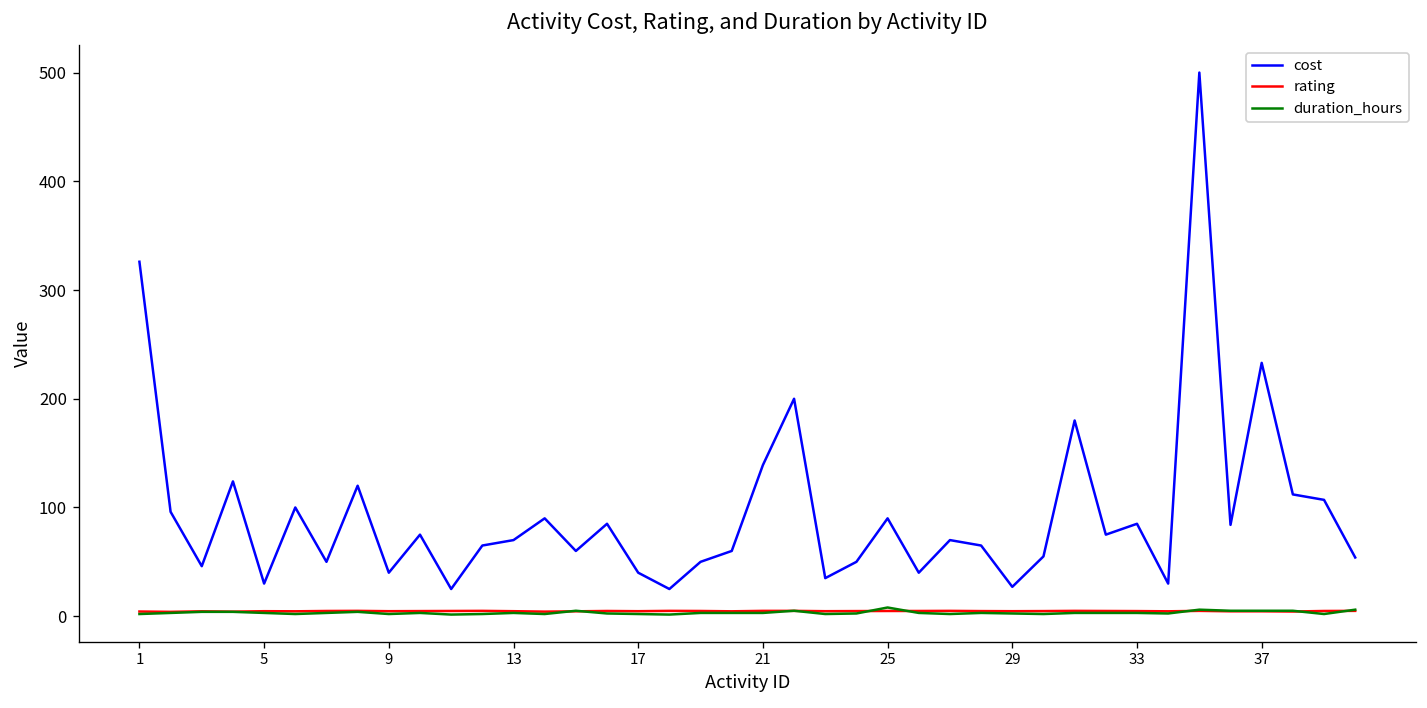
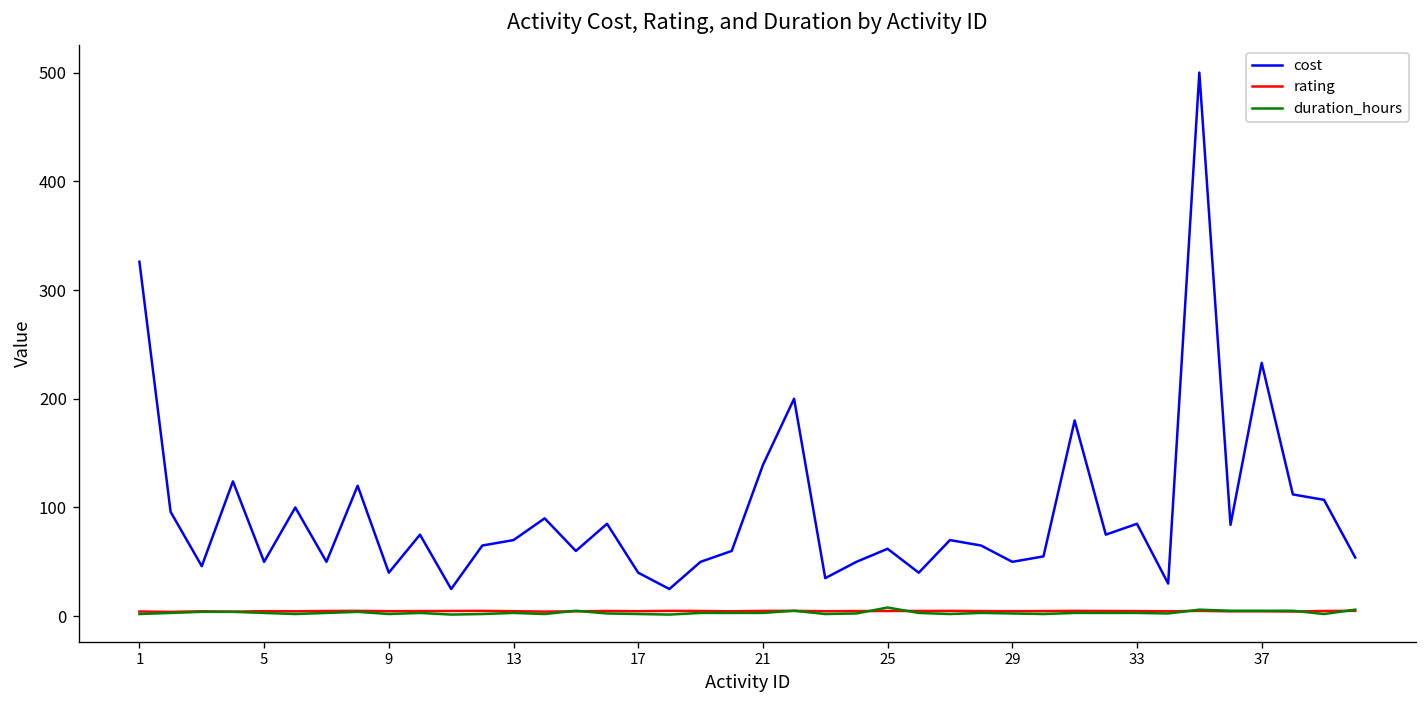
  {
    "cost": {
      "1": 330,
-     "5": 30,
+     "5": 50,
      "9": 40,
      "13": 70,
      "17": 40,
      "21": 140,
-     "25": 90,
-     "29": 30,
+     "25": 60,
+     "29": 50,
      "33": 90,
      "37": 230
    },
    "rating": {
      "25": 0
    },
    "duration_hours": {
      "25": 10
    }
  }
